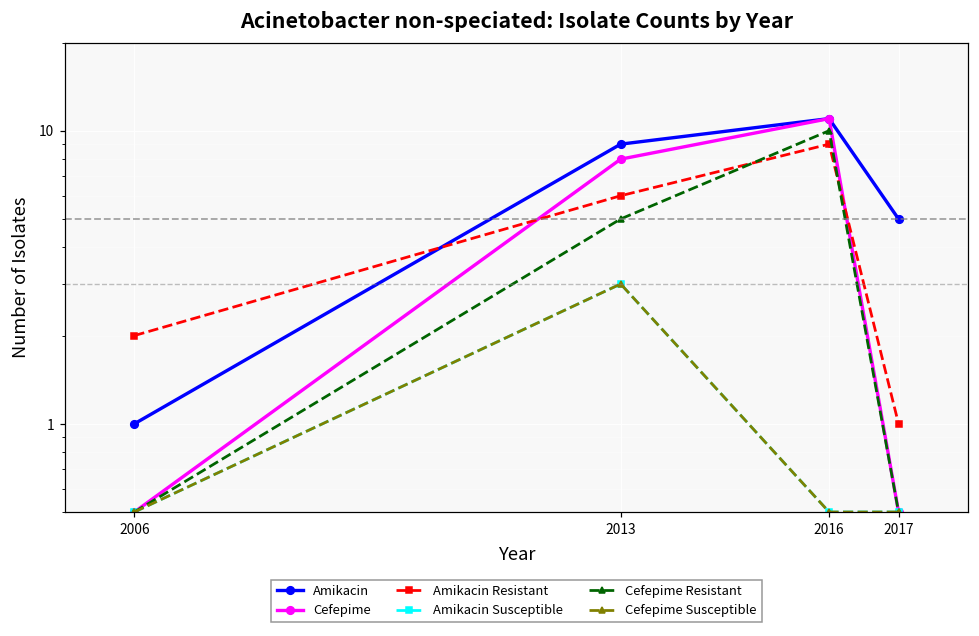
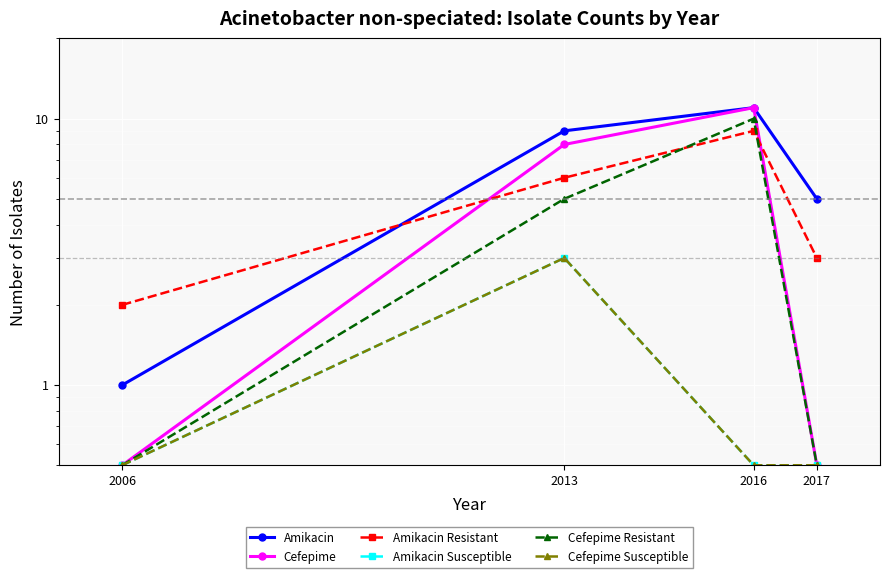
  {
    "Amikacin": {
      "2006": 1,
      "2013": 9,
      "2017": 5
    },
    "Cefepime": {
      "2013": 8
    },
    "Amikacin Resistant": {
      "2006": 2,
      "2013": 6,
      "2016": 9,
-     "2017": 1
+     "2017": 3
    },
    "Cefepime Susceptible": {
      "2013": 3,
      "2016": 0.50
    },
    "Cefepime Resistant": {
      "2013": 5,
      "2016": 10
    }
  }
